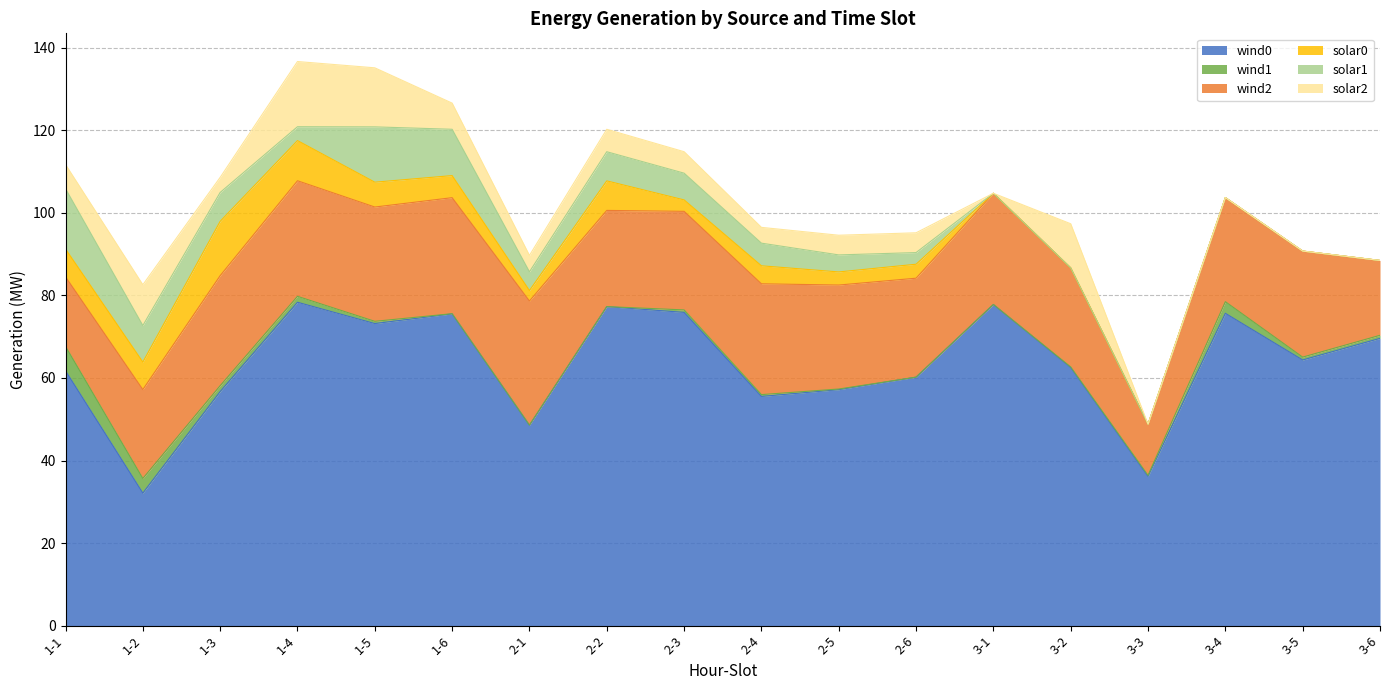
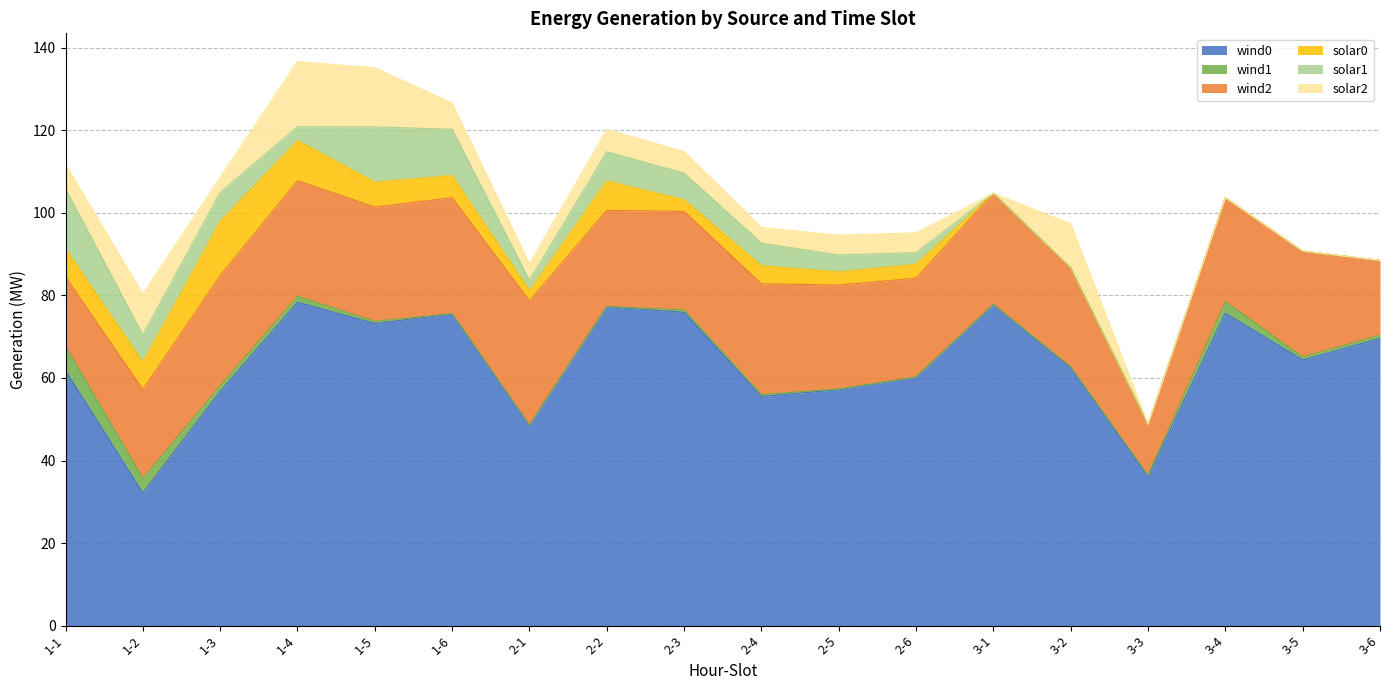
  {
    "wind0": {
      "1-1": 62,
      "1-2": 32,
      "1-3": 57,
      "1-4": 78,
      "3-4": 76,
      "3-5": 64,
      "3-6": 70
    },
    "wind1": {
      "1-1": 6,
      "1-2": 4,
      "1-3": 1,
      "1-4": 1,
      "3-4": 3,
      "3-5": 1,
      "3-6": 1
    },
    "wind2": {
      "1-1": 17,
      "1-2": 22,
      "1-3": 27,
      "1-4": 28,
      "1-5": 28,
      "1-6": 28,
      "2-1": 30,
      "2-2": 23,
      "2-3": 24,
      "2-4": 27,
      "2-5": 25,
      "2-6": 24
    },
    "solar0": {
      "1-1": 7,
      "1-2": 7,
      "1-3": 13,
      "1-4": 10,
      "1-5": 6,
      "1-6": 5,
      "2-1": 3,
      "2-2": 7,
      "2-3": 3,
      "2-4": 4,
      "2-5": 3,
      "2-6": 3
    },
    "solar1": {
      "1-1": 15,
-     "1-2": 9,
+     "1-2": 7,
      "1-3": 7,
      "1-4": 3,
      "1-5": 13,
      "1-6": 11,
-     "2-1": 5,
+     "2-1": 2,
      "2-2": 7,
      "2-3": 6,
      "2-4": 5,
      "2-5": 4,
      "2-6": 3
    },
    "solar2": {
      "1-1": 6,
      "1-2": 10,
      "1-3": 4,
      "1-4": 16,
      "1-5": 14,
      "1-6": 6,
      "2-1": 4,
      "2-2": 5,
      "2-3": 5,
      "2-4": 4,
      "2-5": 5,
      "2-6": 5,
      "3-2": 11
    }
  }
